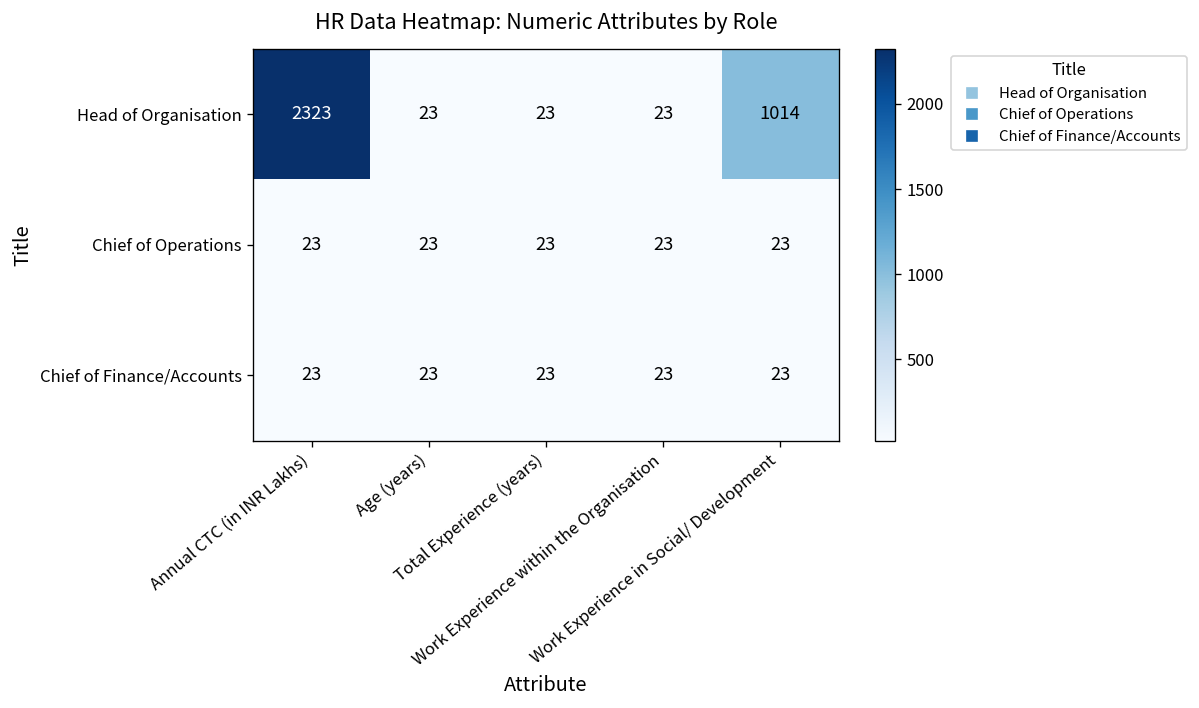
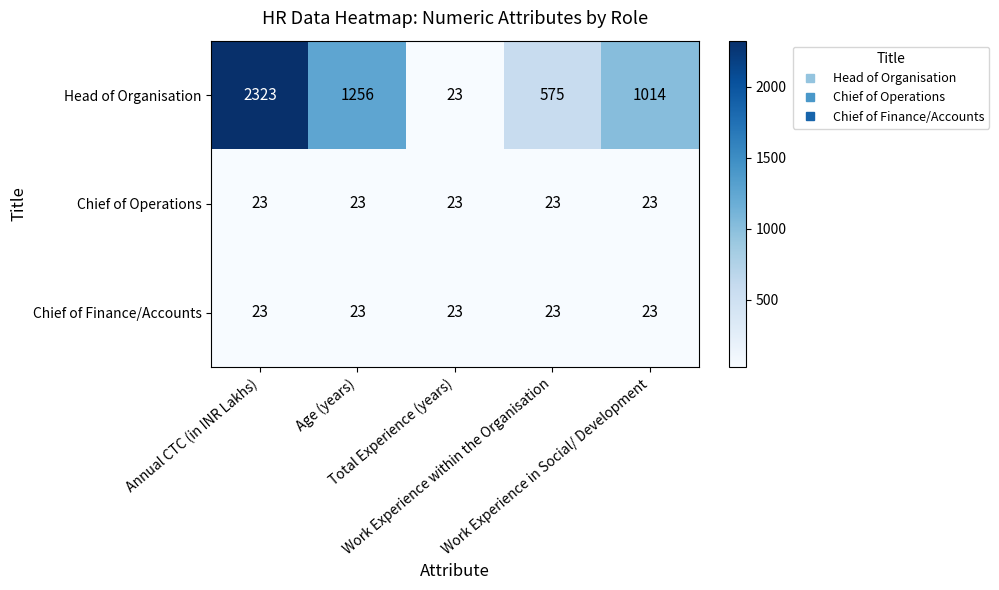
  {
    "Head of Organisation": {
      "Annual CTC (in INR Lakhs)": 2323,
-     "Age (years)": 23,
+     "Age (years)": 1256,
      "Total Experience (years)": 23,
-     "Work Experience within the Organisation": 23,
+     "Work Experience within the Organisation": 575,
      "Work Experience in Social/ Development": 1014
    },
    "Chief of Operations": {
      "Annual CTC (in INR Lakhs)": 23,
      "Age (years)": 23,
      "Total Experience (years)": 23,
      "Work Experience within the Organisation": 23,
      "Work Experience in Social/ Development": 23
    },
    "Chief of Finance/Accounts": {
      "Annual CTC (in INR Lakhs)": 23,
      "Age (years)": 23,
      "Total Experience (years)": 23,
      "Work Experience within the Organisation": 23,
      "Work Experience in Social/ Development": 23
    }
  }
